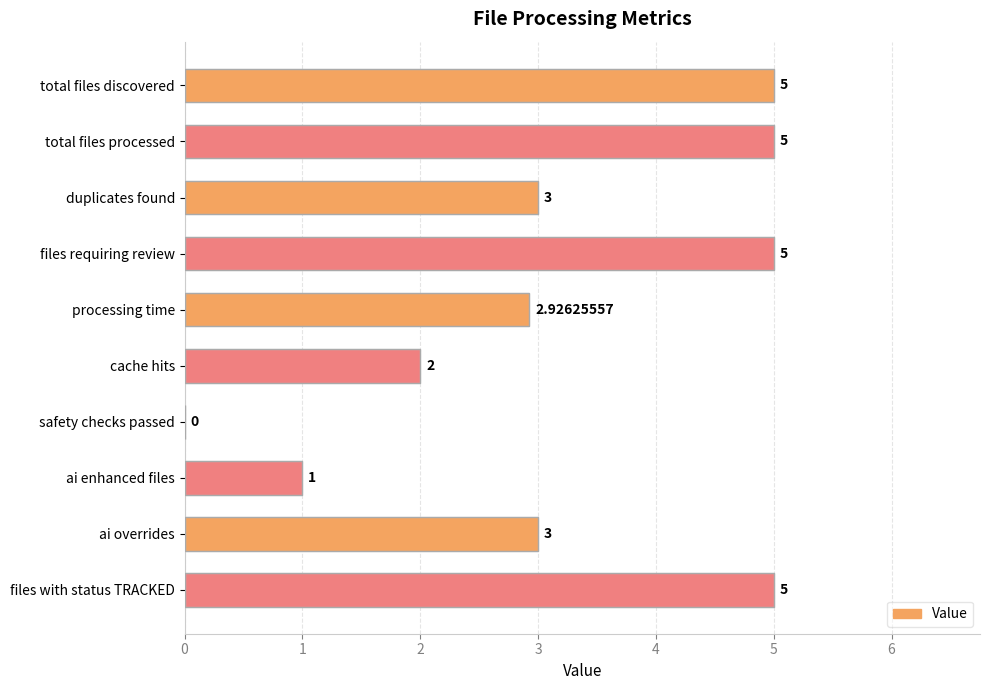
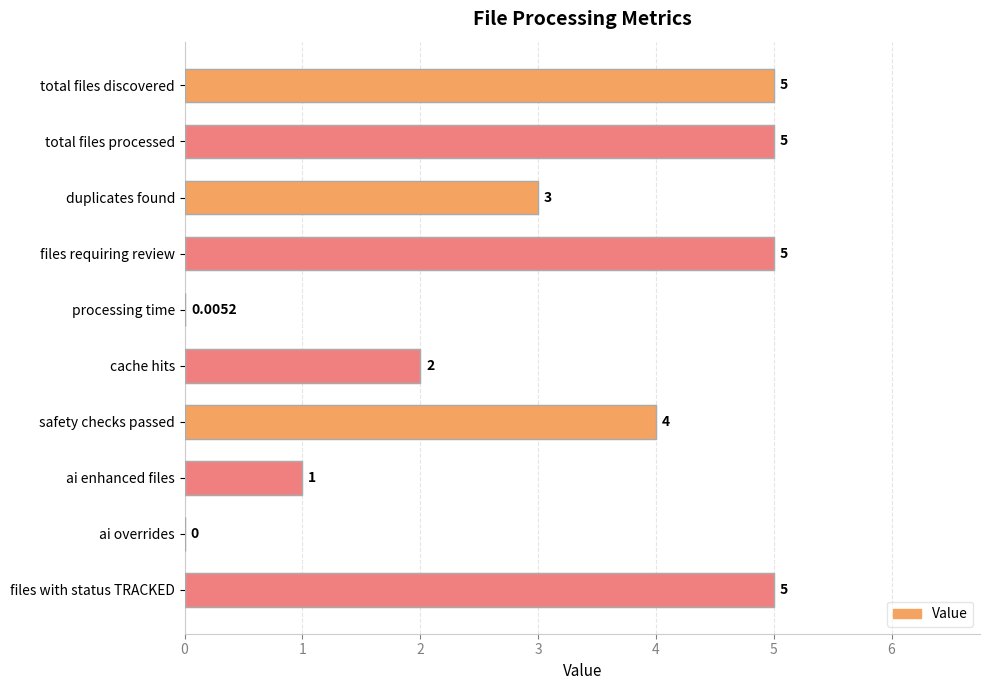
  {
    "total files discovered": 5,
    "total files processed": 5,
    "duplicates found": 3,
    "files requiring review": 5,
-   "processing time": 2.92625557,
+   "processing time": 0.0052,
    "cache hits": 2,
-   "safety checks passed": 0,
+   "safety checks passed": 4,
    "ai enhanced files": 1,
-   "ai overrides": 3,
+   "ai overrides": 0,
    "files with status TRACKED": 5
  }
